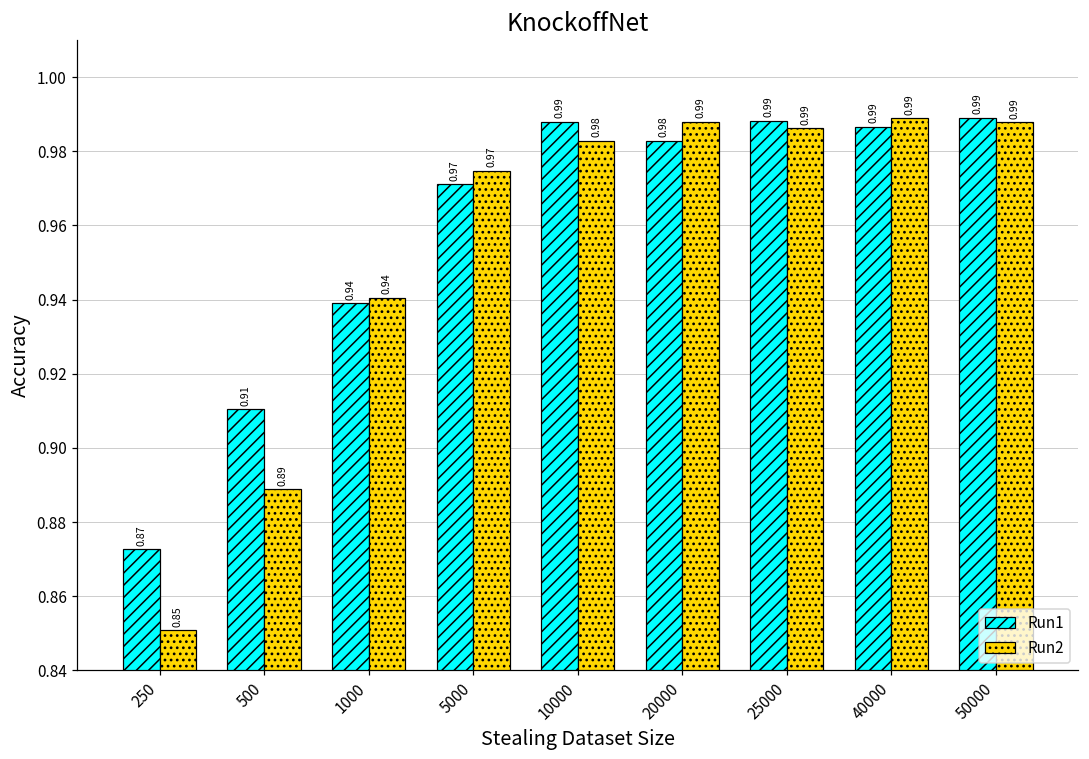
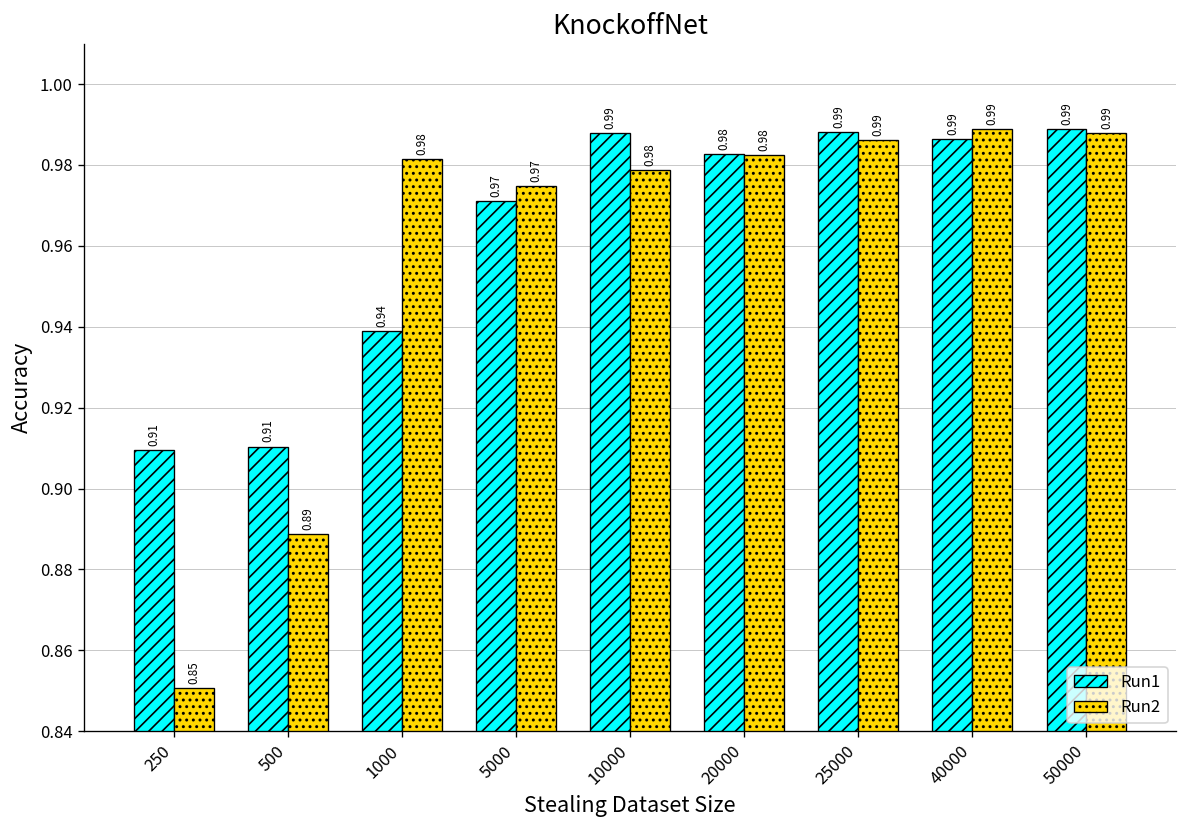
  {
    "Run1": {
-     "250": 0.87,
+     "250": 0.91,
      "500": 0.91,
      "1000": 0.94,
      "5000": 0.97,
      "10000": 0.99,
      "20000": 0.98,
      "25000": 0.99,
      "40000": 0.99,
      "50000": 0.99
    },
    "Run2": {
      "250": 0.85,
      "500": 0.89,
-     "1000": 0.94,
+     "1000": 0.98,
      "5000": 0.97,
-     "10000": 0.983,
-     "20000": 0.99,
+     "10000": 0.979,
+     "20000": 0.98,
      "25000": 0.99,
      "40000": 0.99,
      "50000": 0.99
    }
  }
